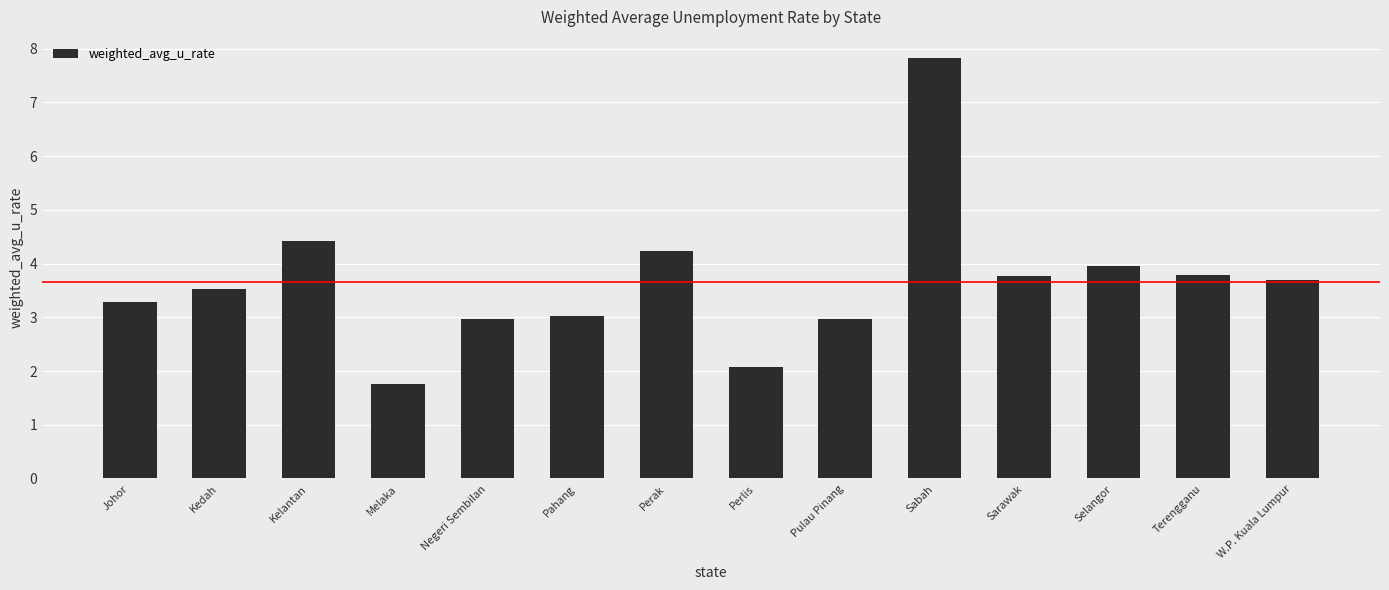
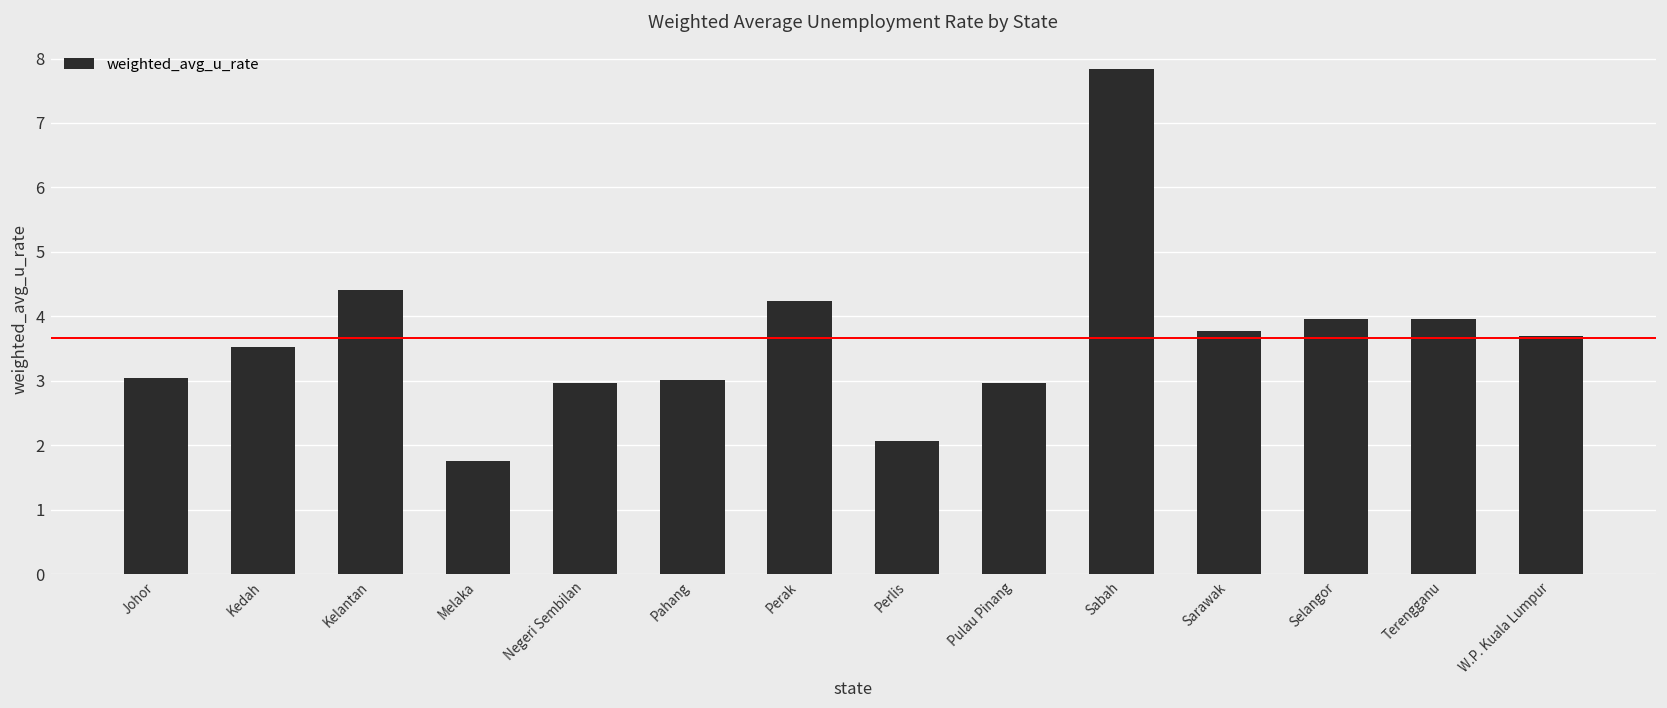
  {
-   "Johor": 3.3,
+   "Johor": 3.0,
    "Kedah": 3.5,
    "Kelantan": 4.4,
    "Melaka": 1.8,
    "Negeri Sembilan": 3.0,
    "Pahang": 3.0,
    "Perak": 4.2,
    "Perlis": 2.1,
    "Pulau Pinang": 3.0,
    "Sabah": 7.8,
    "Sarawak": 3.8,
    "Selangor": 4.0,
-   "Terengganu": 3.8,
+   "Terengganu": 4.0,
    "W.P. Kuala Lumpur": 3.7
  }
